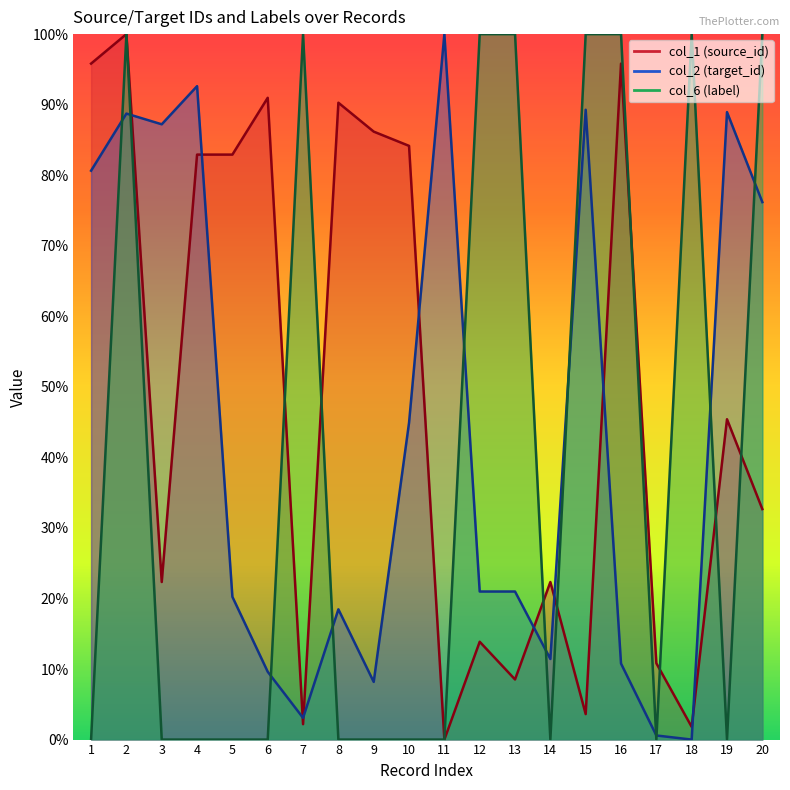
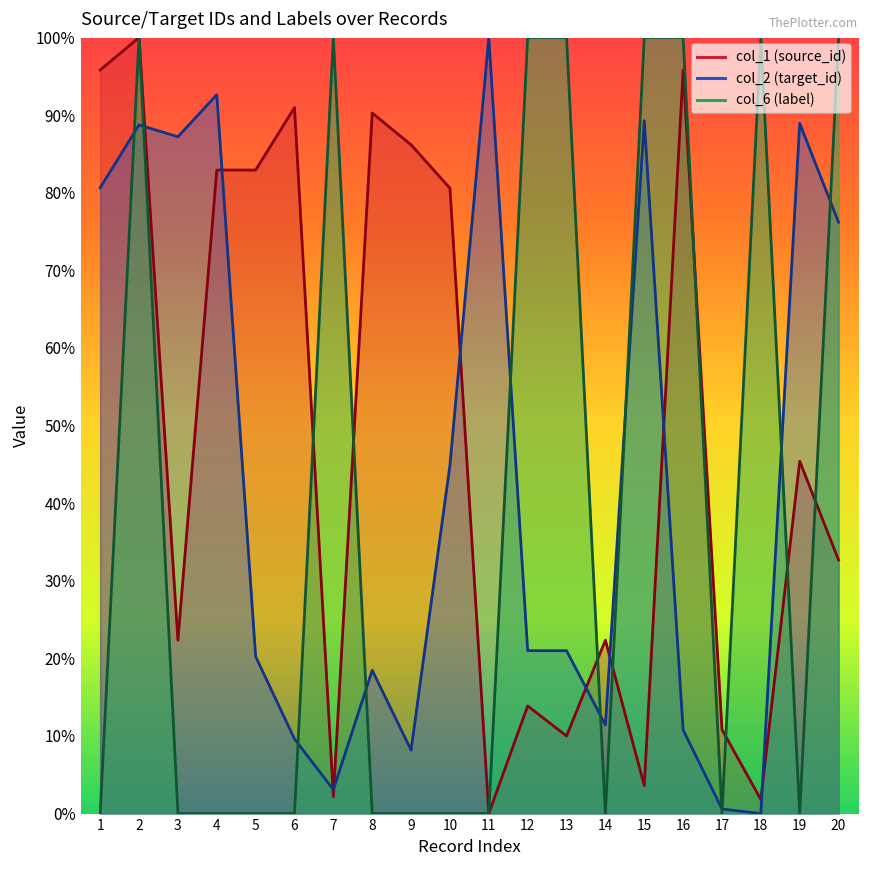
  {
    "col_1 (source_id)": {
      "1": "96%",
      "3": "22%",
      "4": "83%",
      "5": "83%",
      "6": "91%",
      "7": "2%",
      "8": "90%",
      "9": "86%",
-     "10": "84%",
+     "10": "81%",
      "12": "14%",
-     "13": "9%",
+     "13": "10%",
      "14": "22%",
      "15": "4%",
      "16": "96%",
      "17": "11%",
      "18": "2%",
      "19": "45%",
      "20": "33%"
    },
    "col_2 (target_id)": {
      "1": "81%",
      "2": "89%",
      "3": "87%",
      "4": "93%",
      "5": "20%",
      "6": "10%",
      "7": "3%",
      "8": "18%",
      "9": "8%",
      "10": "45%",
      "11": "100%",
      "12": "21%",
      "13": "21%",
      "14": "11%",
      "15": "89%",
      "16": "11%",
      "17": "1%",
      "18": "0%",
      "19": "89%",
      "20": "76%"
    },
    "col_6 (label)": {
      "1": "0%",
      "3": "0%",
      "4": "0%",
      "5": "0%",
      "6": "0%",
      "7": "100%",
      "8": "0%",
      "9": "0%",
      "10": "0%",
      "12": "100%",
      "13": "100%",
      "14": "0%",
      "15": "100%",
      "16": "100%",
      "17": "0%",
      "18": "100%",
      "19": "0%",
      "20": "100%"
    }
  }
